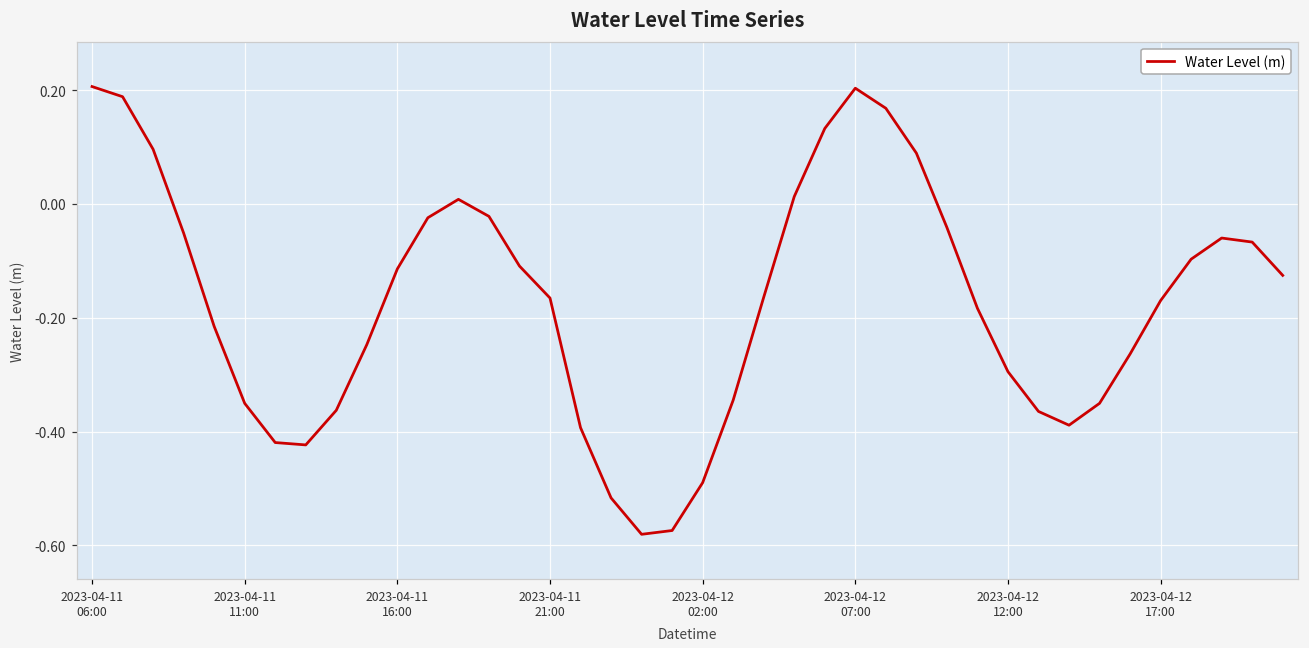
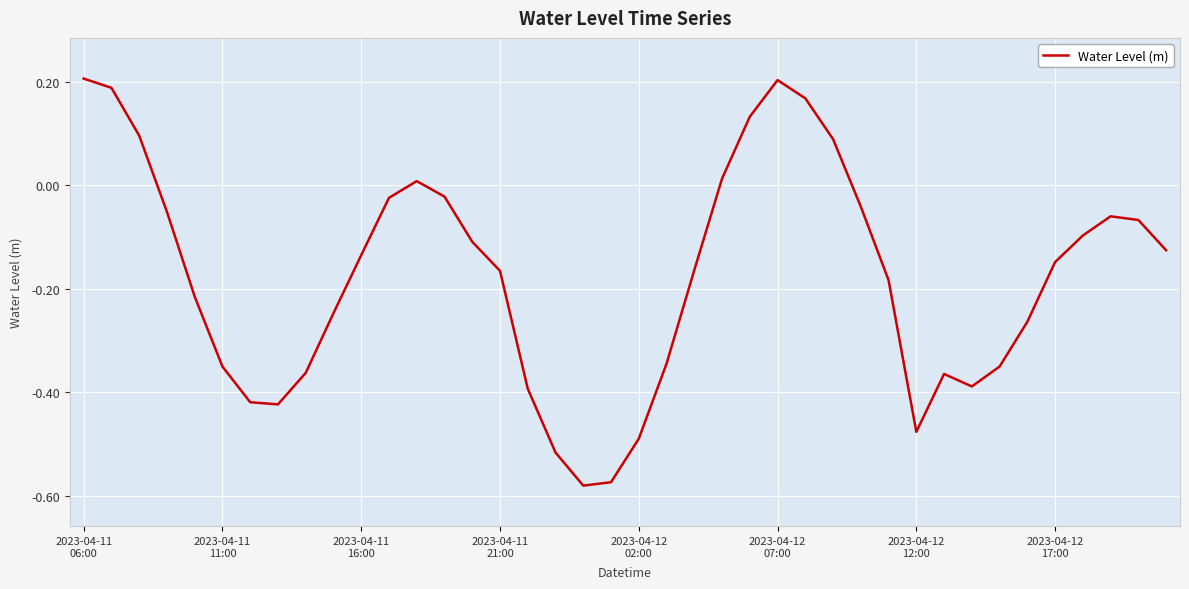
  {
    "2023-04-11 06:00": 0.21,
    "2023-04-11 11:00": -0.35,
-   "2023-04-11 16:00": -0.11,
+   "2023-04-11 16:00": -0.13,
    "2023-04-11 21:00": -0.17,
    "2023-04-12 02:00": -0.49,
    "2023-04-12 07:00": 0.20,
-   "2023-04-12 12:00": -0.29,
-   "2023-04-12 17:00": -0.17
+   "2023-04-12 12:00": -0.48,
+   "2023-04-12 17:00": -0.15
  }
